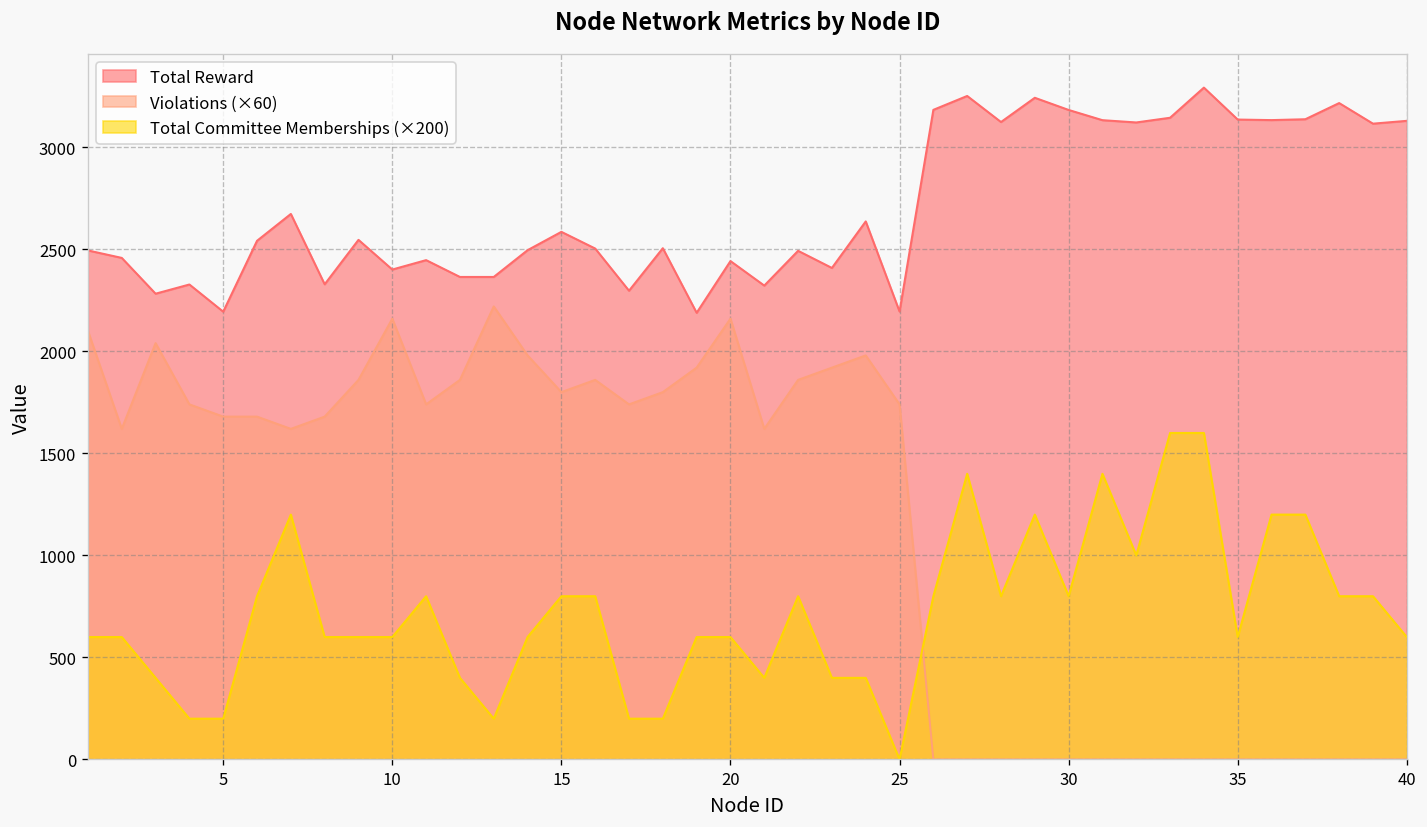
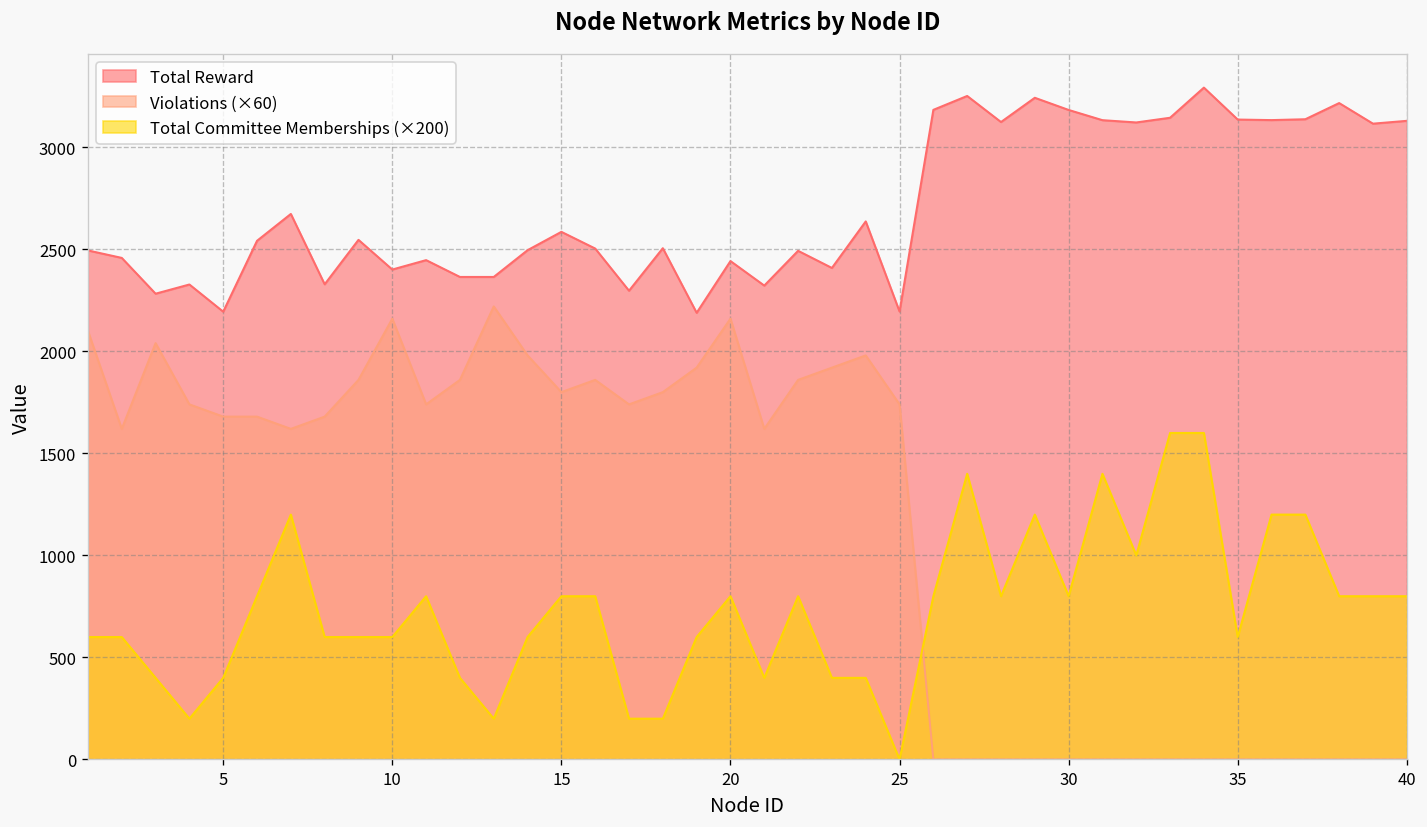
  {
    "Total Committee Memberships (×200)": {
-     "5": 200,
+     "5": 400,
      "10": 600,
      "15": 800,
-     "20": 600,
+     "20": 800,
      "25": 0,
      "30": 800,
      "35": 600,
-     "40": 600
+     "40": 800
    }
  }
